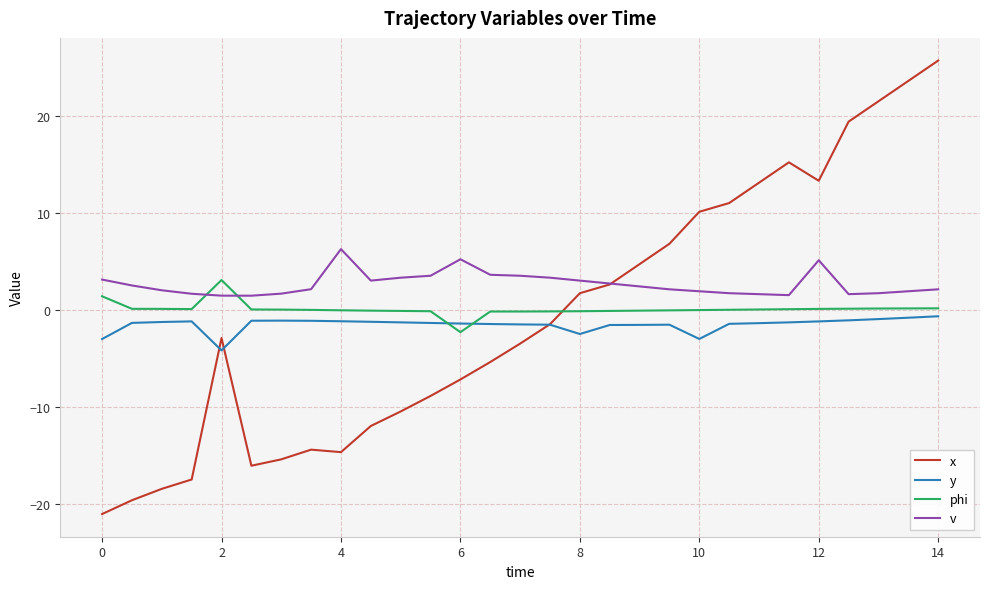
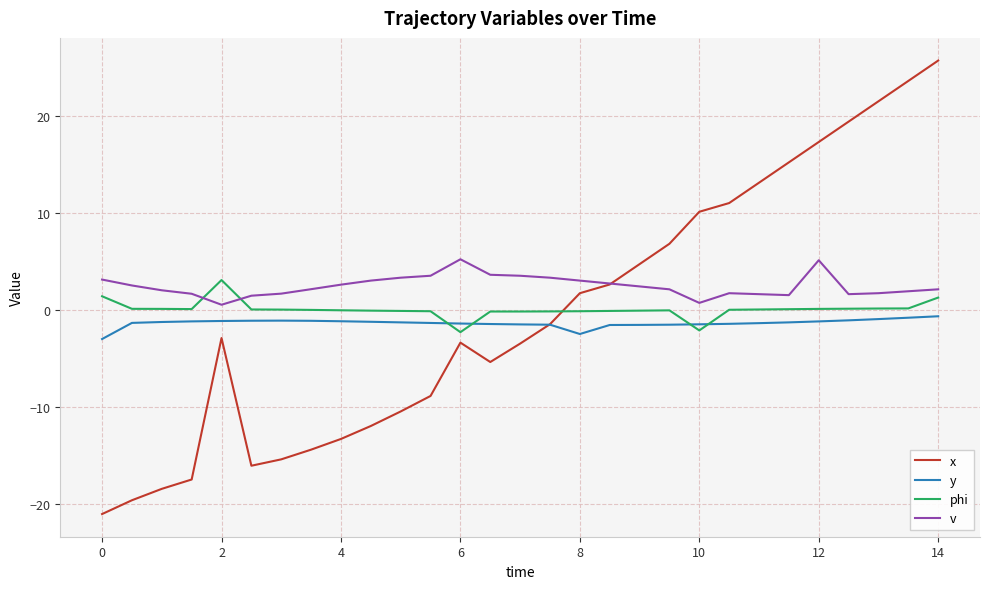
  {
    "x": {
      "0": -21,
      "2": -3,
-     "4": -15,
-     "6": -7,
+     "4": -13,
+     "6": -3,
      "8": 2,
      "10": 10,
-     "12": 13,
+     "12": 17,
      "14": 26
    },
    "y": {
      "0": -3,
-     "2": -4,
+     "2": -1,
      "4": -1,
      "6": -1,
      "8": -3,
-     "10": -3,
+     "10": -2,
      "12": -1,
      "14": -1
    },
    "phi": {
      "0": 1,
      "2": 3,
      "4": 0,
      "6": -2,
      "8": 0,
-     "10": 0,
+     "10": -2,
      "12": 0,
-     "14": 0
+     "14": 1
    },
    "v": {
      "0": 3,
-     "2": 1.4,
-     "4": 6,
+     "2": 0.5,
+     "4": 3,
      "6": 5,
      "8": 3,
-     "10": 2,
+     "10": 1,
      "12": 5,
      "14": 2
    }
  }
